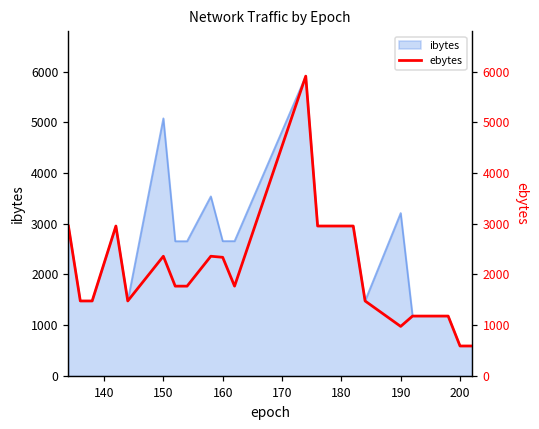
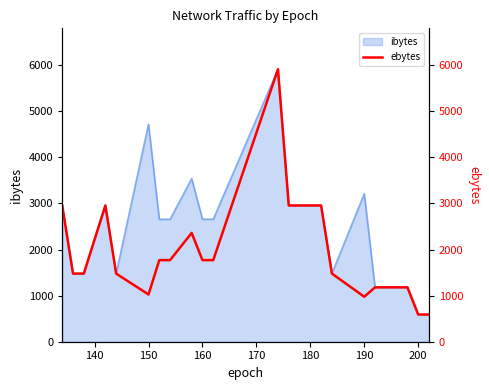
  {
    "ibytes": {
-     "150": 5100,
+     "150": 4700,
      "160": 2700,
      "190": 3200,
      "200": 600
    },
    "ebytes": {
-     "150": 2400,
-     "160": 2300,
+     "150": 1000,
+     "160": 1800,
      "190": 1000,
      "200": 600
    }
  }
